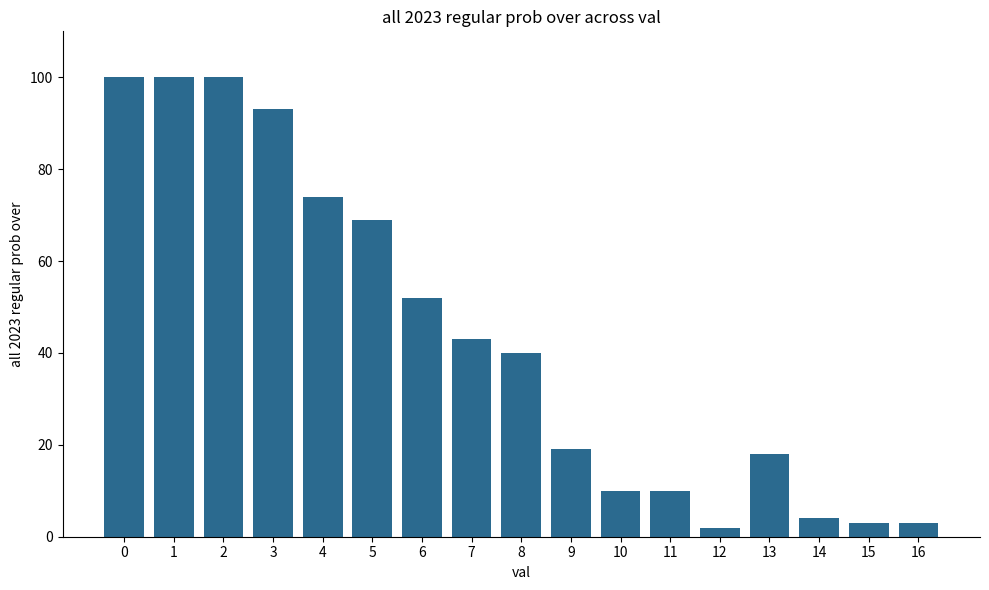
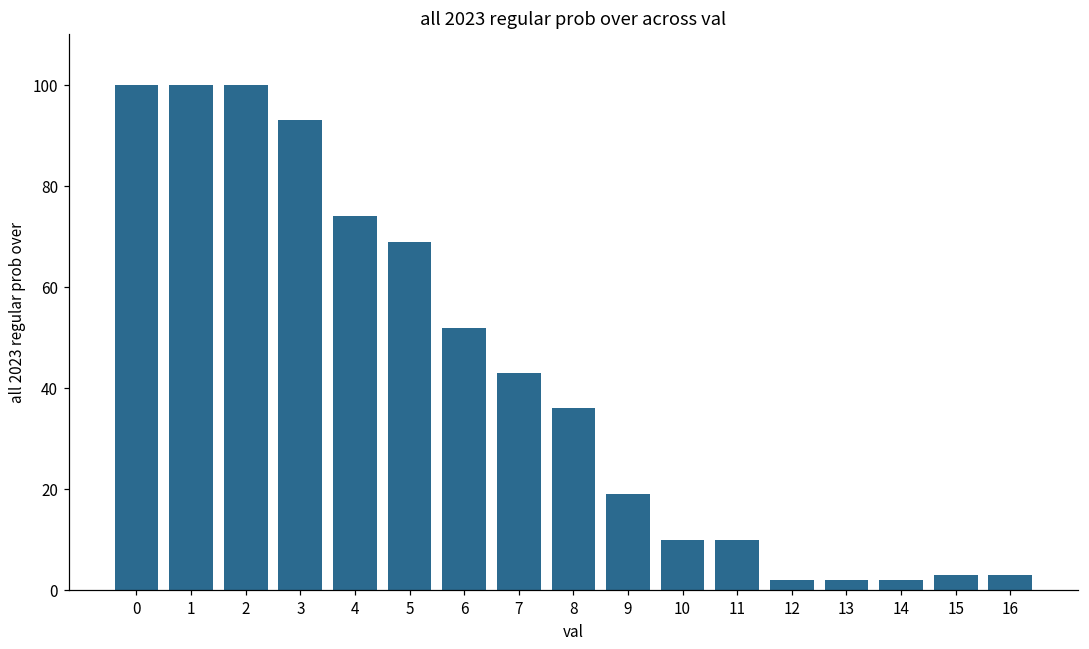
  {
    "0": 100,
    "1": 100,
    "2": 100,
    "3": 93,
    "4": 74,
    "5": 69,
    "6": 52,
    "7": 43,
-   "8": 40,
+   "8": 36,
    "9": 19,
    "10": 10,
    "11": 10,
    "12": 2,
-   "13": 18,
-   "14": 4,
+   "13": 2,
+   "14": 2,
    "15": 3,
    "16": 3
  }
